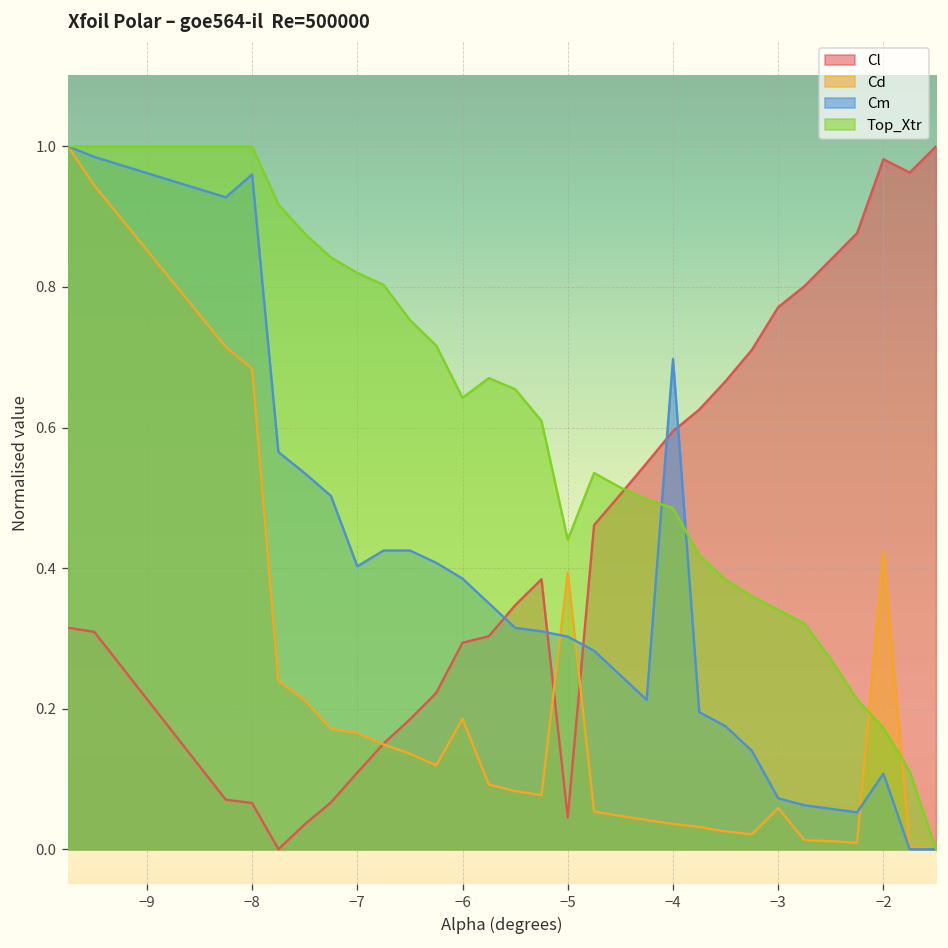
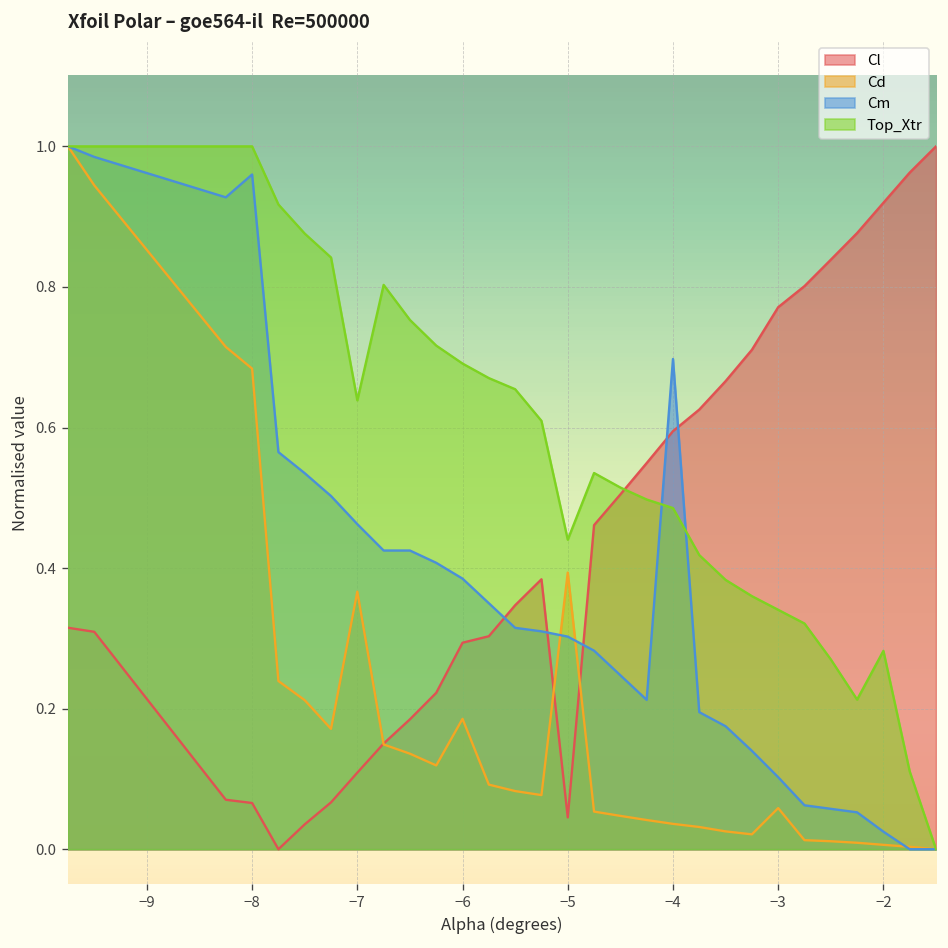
  {
    "Cl": {
      "−8": 0.07,
      "−7": 0.11,
      "−6": 0.29,
      "−5": 0.05,
      "−4": 0.59,
      "−3": 0.77,
-     "−2": 0.98
+     "−2": 0.92
    },
    "Cd": {
      "−8": 0.68,
-     "−7": 0.17,
+     "−7": 0.37,
      "−6": 0.19,
      "−5": 0.39,
      "−4": 0.04,
      "−3": 0.06,
-     "−2": 0.42
+     "−2": 0.01
    },
    "Cm": {
      "−8": 0.96,
-     "−7": 0.40,
+     "−7": 0.46,
      "−6": 0.39,
      "−5": 0.30,
      "−4": 0.70,
-     "−3": 0.07,
-     "−2": 0.11
+     "−3": 0.10,
+     "−2": 0.03
    },
    "Top_Xtr": {
      "−8": 1.00,
-     "−7": 0.82,
-     "−6": 0.64,
+     "−7": 0.64,
+     "−6": 0.69,
      "−5": 0.44,
      "−4": 0.49,
      "−3": 0.34,
-     "−2": 0.17
+     "−2": 0.28
    }
  }
